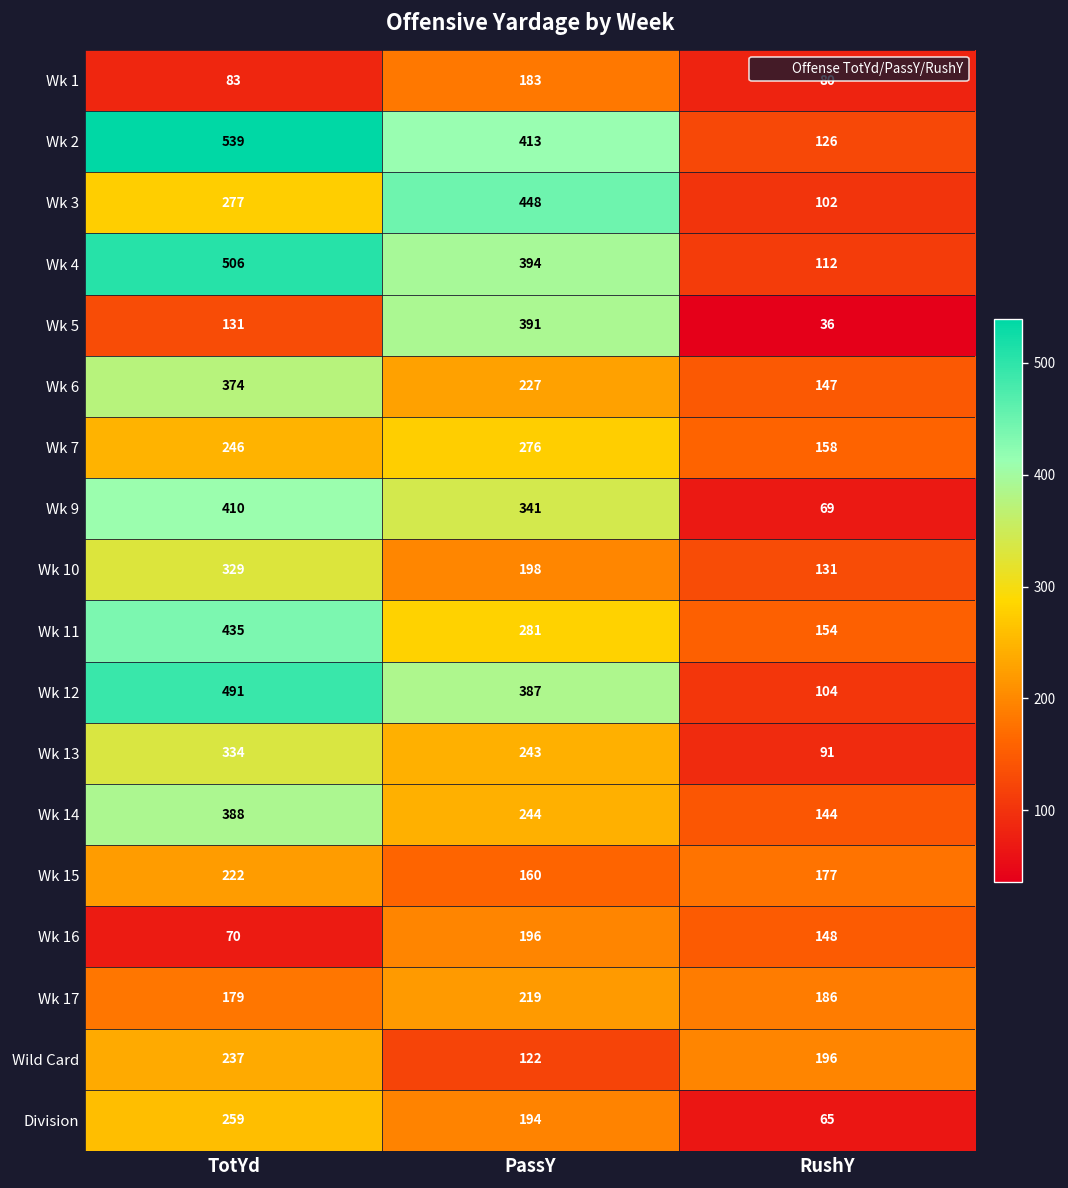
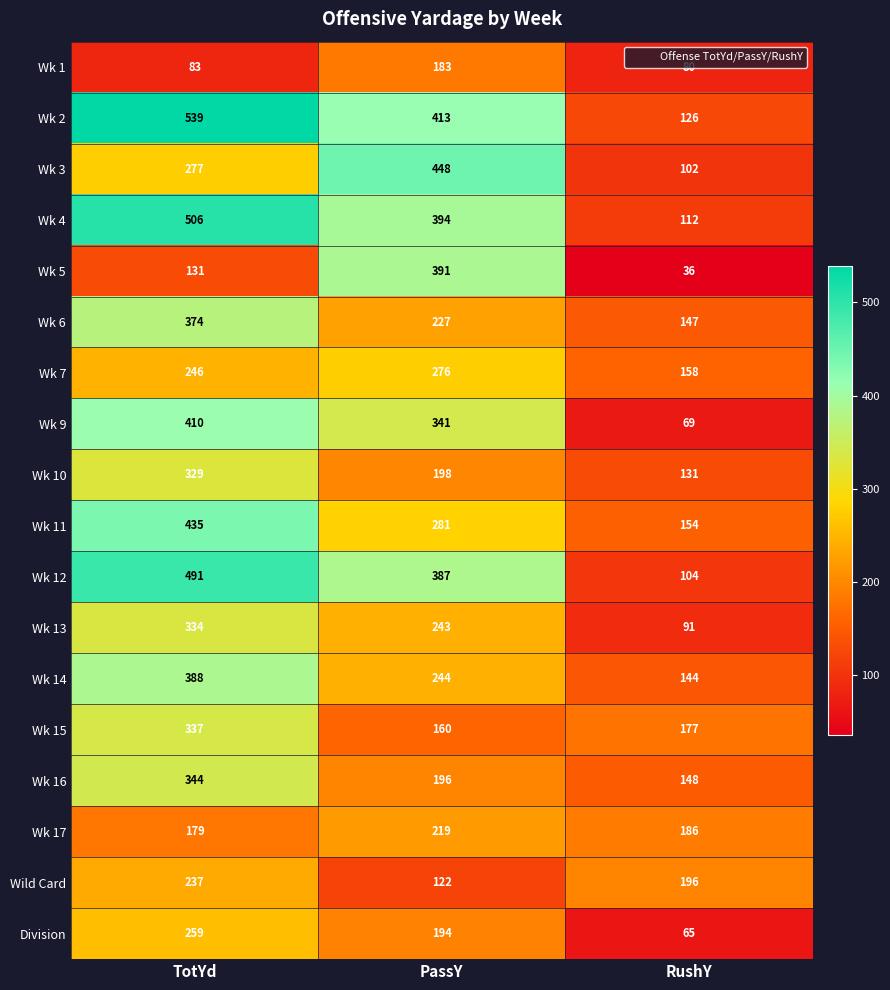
  {
    "Wk 1": {
      "TotYd": 83,
      "PassY": 183
    },
    "Wk 2": {
      "TotYd": 539,
      "PassY": 413,
      "RushY": 126
    },
    "Wk 3": {
      "TotYd": 277,
      "PassY": 448,
      "RushY": 102
    },
    "Wk 4": {
      "TotYd": 506,
      "PassY": 394,
      "RushY": 112
    },
    "Wk 5": {
      "TotYd": 131,
      "PassY": 391,
      "RushY": 36
    },
    "Wk 6": {
      "TotYd": 374,
      "PassY": 227,
      "RushY": 147
    },
    "Wk 7": {
      "TotYd": 246,
      "PassY": 276,
      "RushY": 158
    },
    "Wk 9": {
      "TotYd": 410,
      "PassY": 341,
      "RushY": 69
    },
    "Wk 10": {
      "TotYd": 329,
      "PassY": 198,
      "RushY": 131
    },
    "Wk 11": {
      "TotYd": 435,
      "PassY": 281,
      "RushY": 154
    },
    "Wk 12": {
      "TotYd": 491,
      "PassY": 387,
      "RushY": 104
    },
    "Wk 13": {
      "TotYd": 334,
      "PassY": 243,
      "RushY": 91
    },
    "Wk 14": {
      "TotYd": 388,
      "PassY": 244,
      "RushY": 144
    },
    "Wk 15": {
-     "TotYd": 222,
+     "TotYd": 337,
      "PassY": 160,
      "RushY": 177
    },
    "Wk 16": {
-     "TotYd": 70,
+     "TotYd": 344,
      "PassY": 196,
      "RushY": 148
    },
    "Wk 17": {
      "TotYd": 179,
      "PassY": 219,
      "RushY": 186
    },
    "Wild Card": {
      "TotYd": 237,
      "PassY": 122,
      "RushY": 196
    },
    "Division": {
      "TotYd": 259,
      "PassY": 194,
      "RushY": 65
    }
  }
